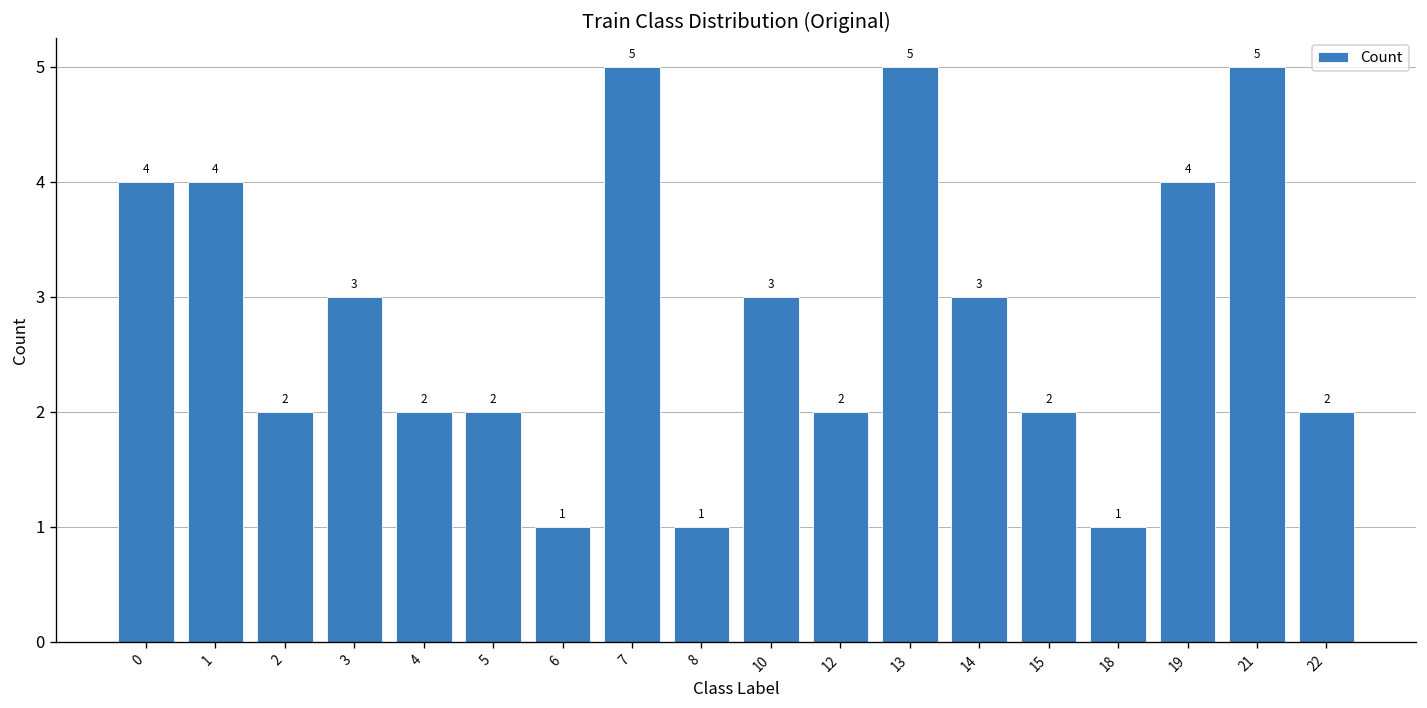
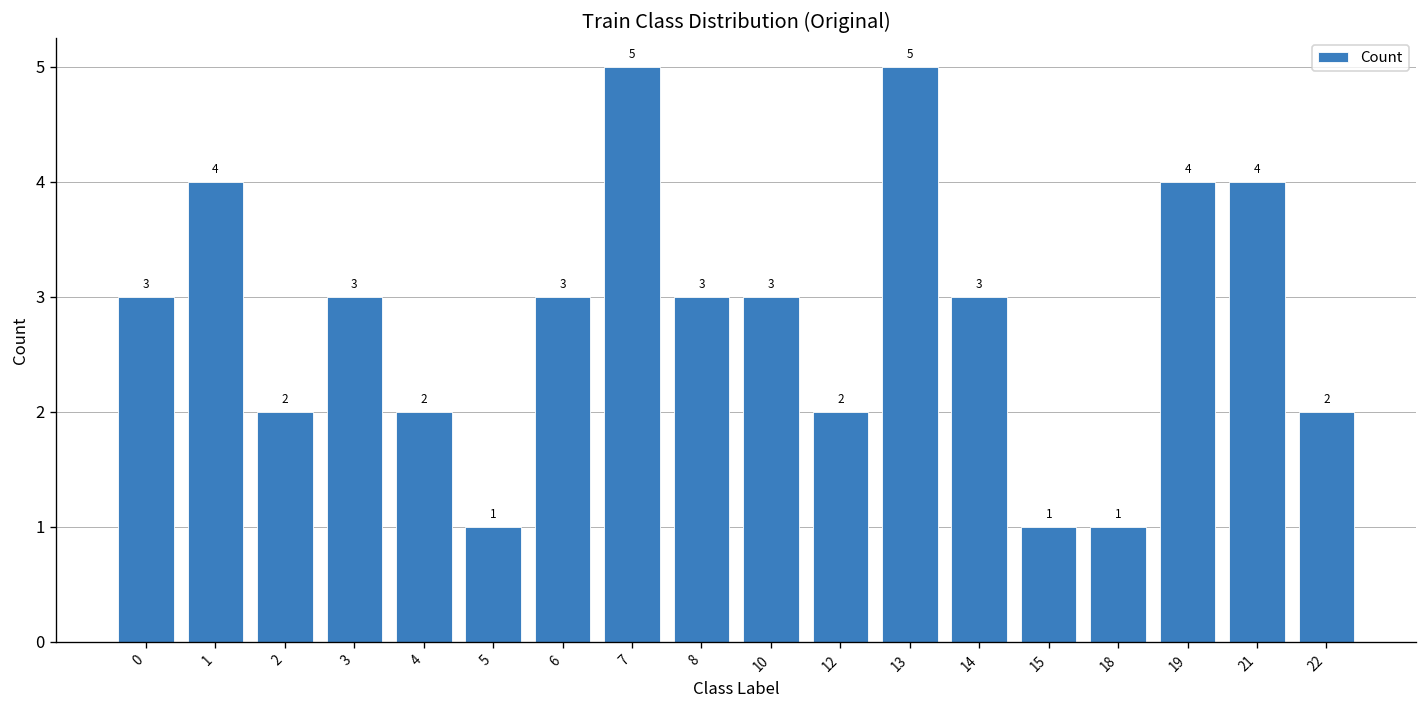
  {
-   "0": 4,
+   "0": 3,
    "1": 4,
    "2": 2,
    "3": 3,
    "4": 2,
-   "5": 2,
-   "6": 1,
+   "5": 1,
+   "6": 3,
    "7": 5,
-   "8": 1,
+   "8": 3,
    "10": 3,
    "12": 2,
    "13": 5,
    "14": 3,
-   "15": 2,
+   "15": 1,
    "18": 1,
    "19": 4,
-   "21": 5,
+   "21": 4,
    "22": 2
  }
